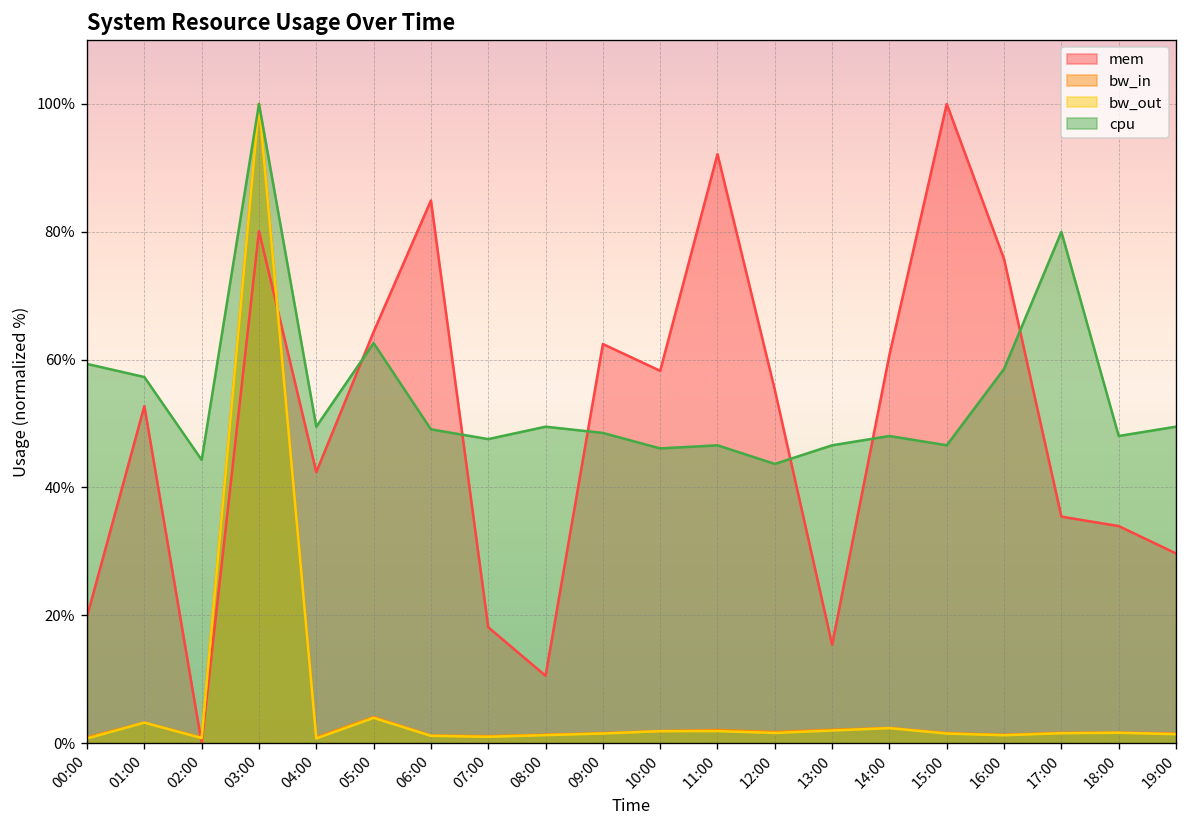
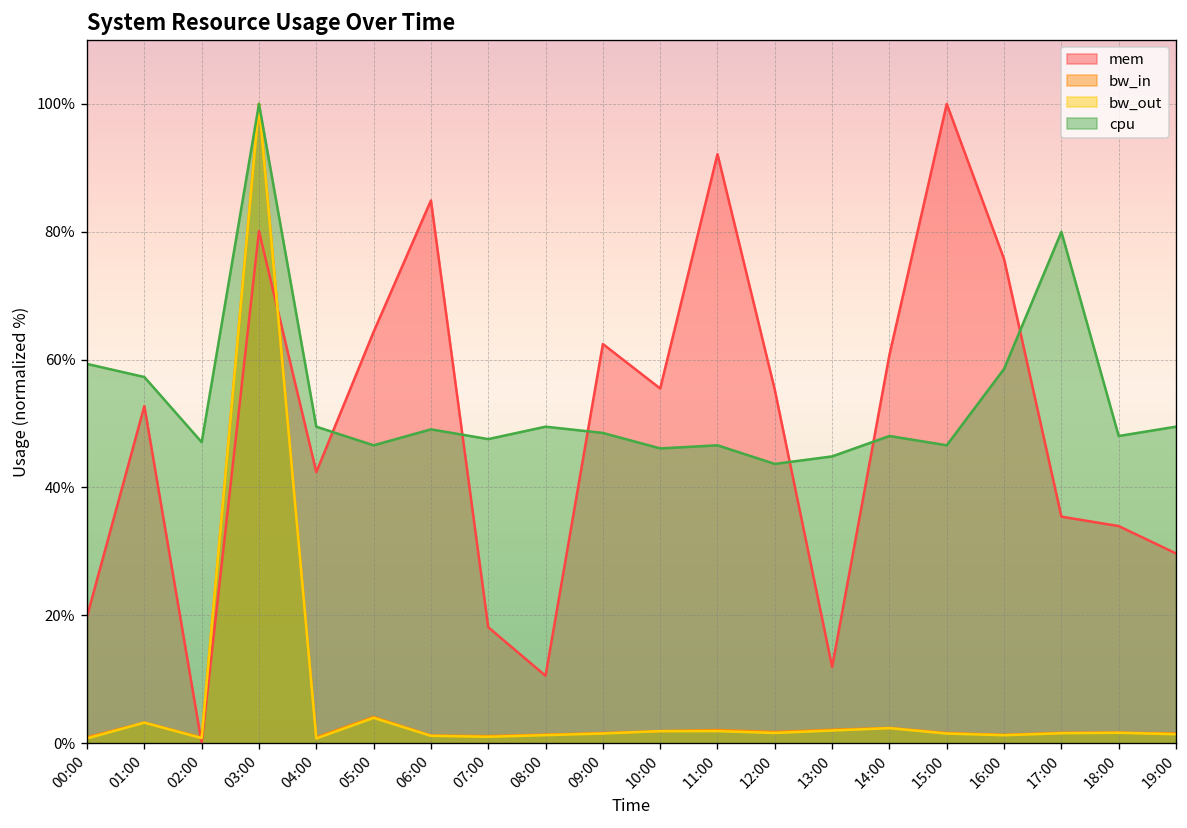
  {
    "mem": {
      "00:00": "20%",
      "01:00": "53%",
      "02:00": "0%",
      "03:00": "80%",
      "04:00": "42%",
      "05:00": "64%",
      "06:00": "85%",
      "07:00": "18%",
      "08:00": "11%",
      "09:00": "62%",
-     "10:00": "58%",
+     "10:00": "55%",
      "11:00": "92%",
      "12:00": "55%",
-     "13:00": "15%",
+     "13:00": "12%",
      "14:00": "61%",
      "15:00": "100%",
      "16:00": "76%",
      "17:00": "35%",
      "18:00": "34%",
      "19:00": "30%"
    },
    "cpu": {
      "00:00": "59%",
      "01:00": "57%",
-     "02:00": "44%",
+     "02:00": "47%",
      "04:00": "50%",
-     "05:00": "63%",
+     "05:00": "47%",
      "06:00": "49%",
      "07:00": "48%",
      "08:00": "50%",
      "09:00": "49%",
      "10:00": "46%",
      "11:00": "47%",
      "12:00": "44%",
-     "13:00": "47%",
+     "13:00": "45%",
      "14:00": "48%",
      "15:00": "47%",
      "16:00": "59%",
      "17:00": "80%",
      "18:00": "48%",
      "19:00": "50%"
    }
  }
